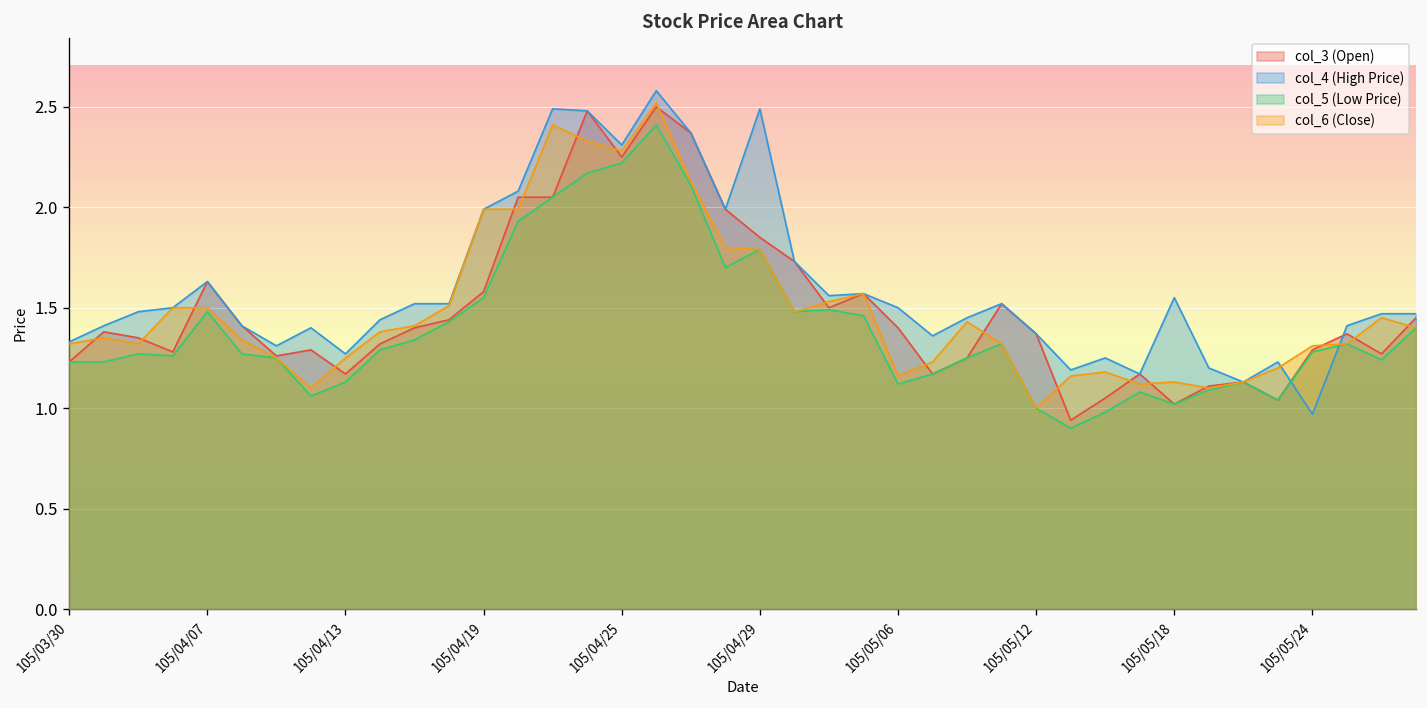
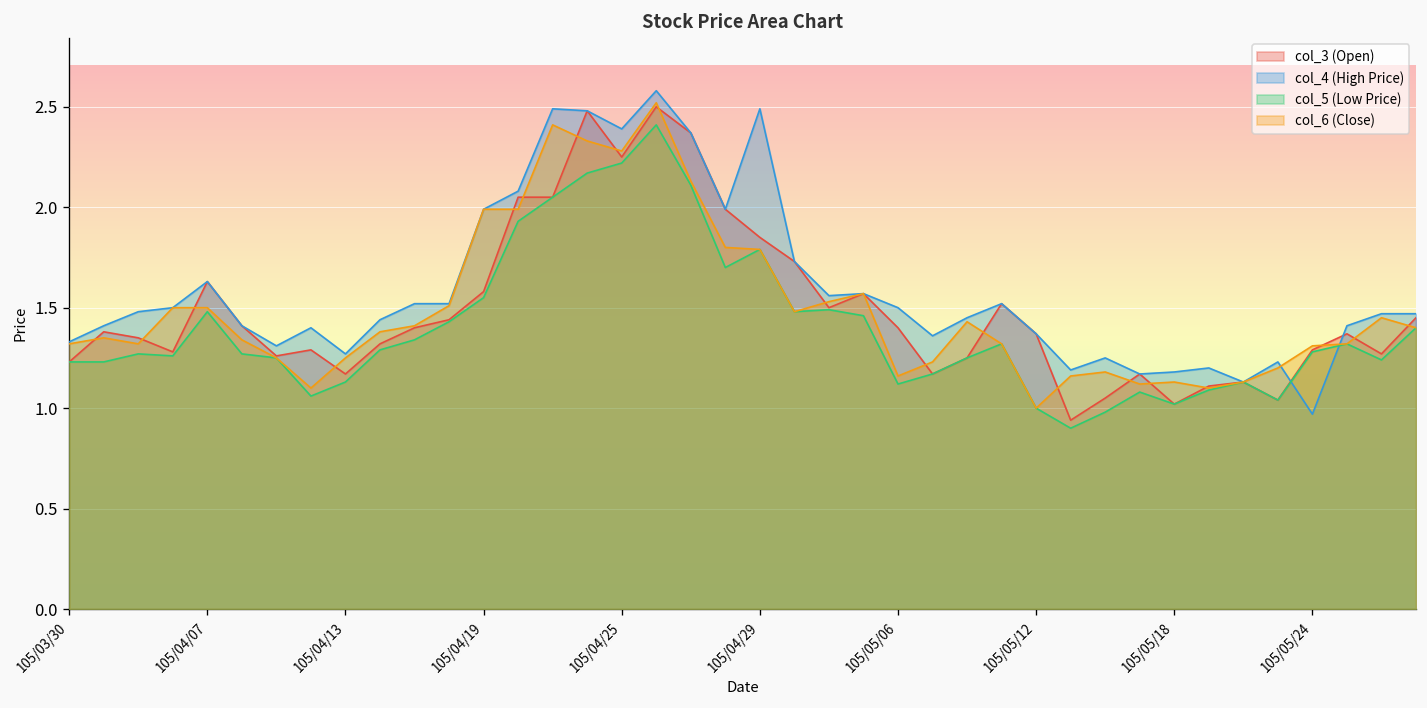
  {
    "col_4 (High Price)": {
      "105/04/13": 1.27,
-     "105/04/25": 2.31,
+     "105/04/25": 2.39,
      "105/04/29": 2.49,
      "105/05/06": 1.50,
-     "105/05/18": 1.55,
+     "105/05/18": 1.18,
      "105/05/24": 0.97
    }
  }
